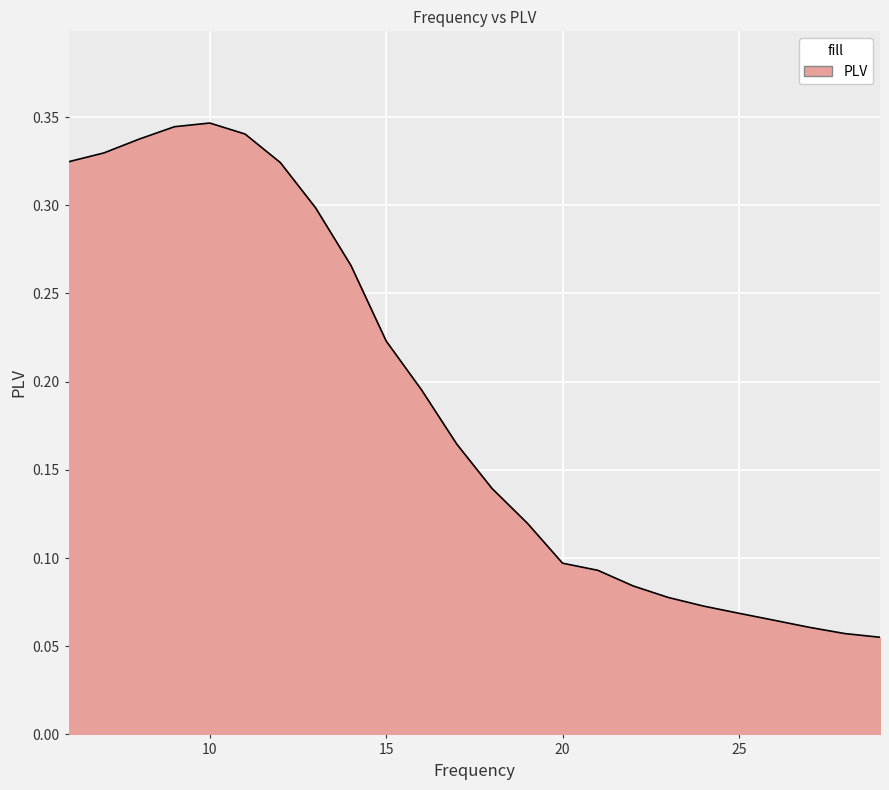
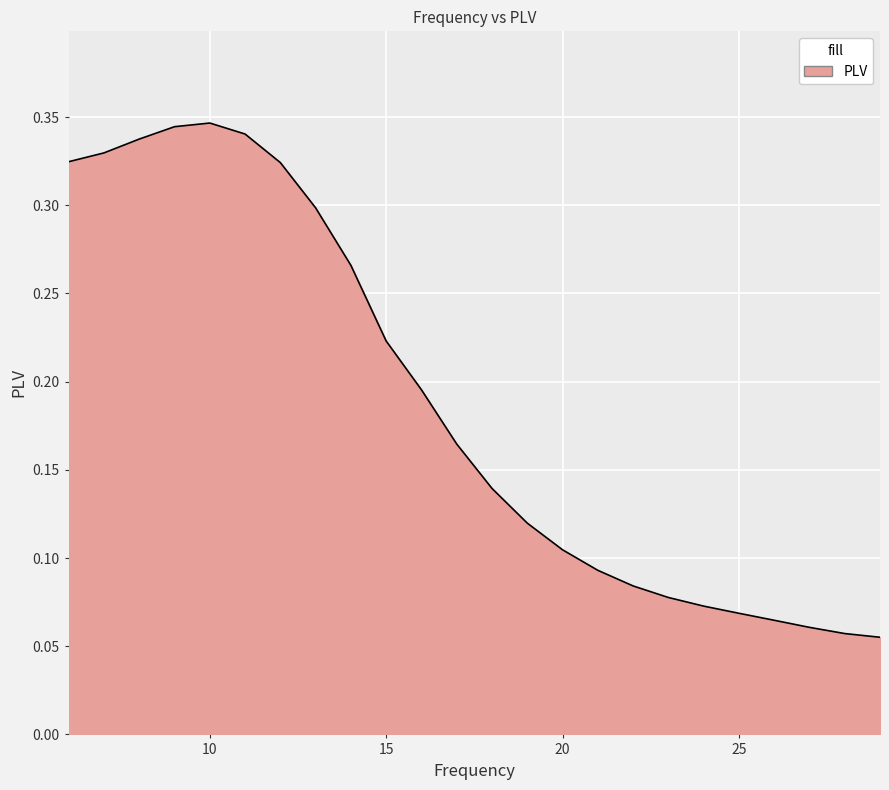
  {
    "10": 0.347,
    "15": 0.223,
-   "20": 0.097,
+   "20": 0.105,
    "25": 0.069
  }
